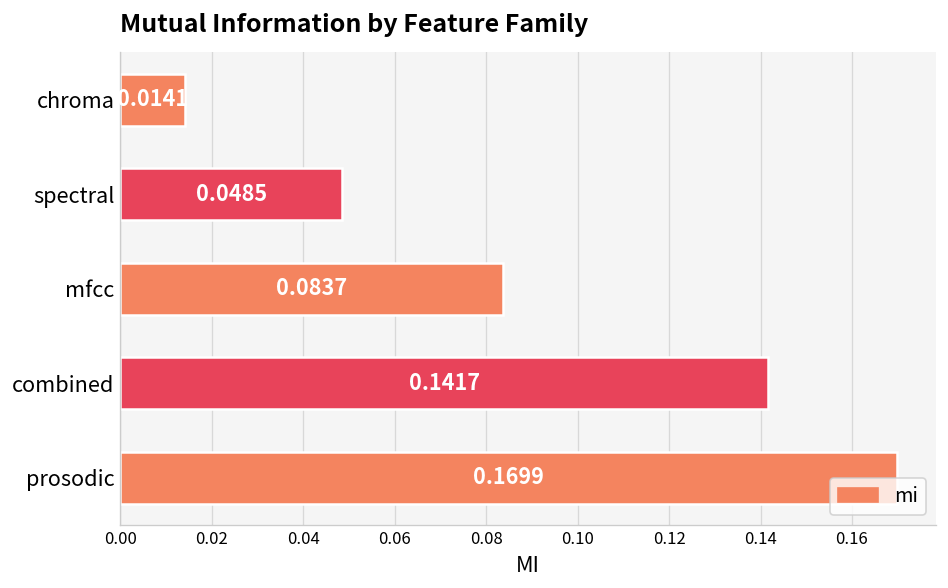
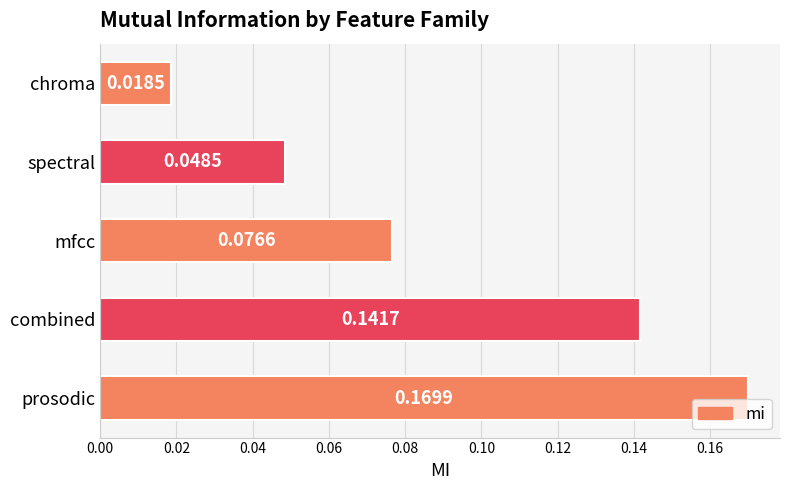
  {
-   "chroma": 0.0141,
+   "chroma": 0.0185,
    "spectral": 0.0485,
-   "mfcc": 0.0837,
+   "mfcc": 0.0766,
    "combined": 0.1417,
    "prosodic": 0.1699
  }
